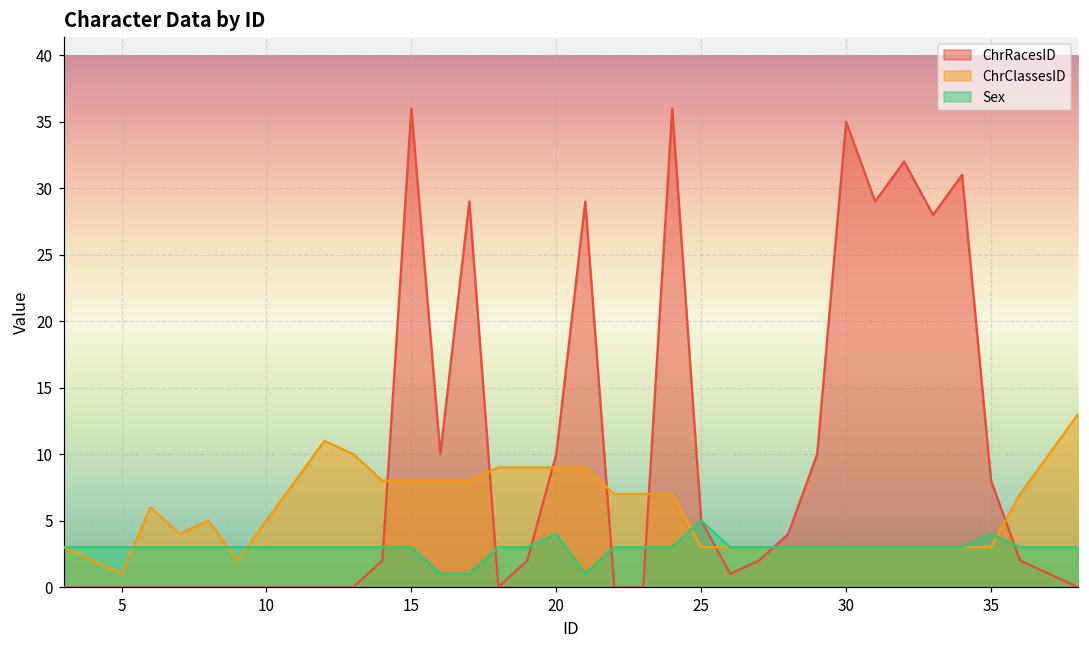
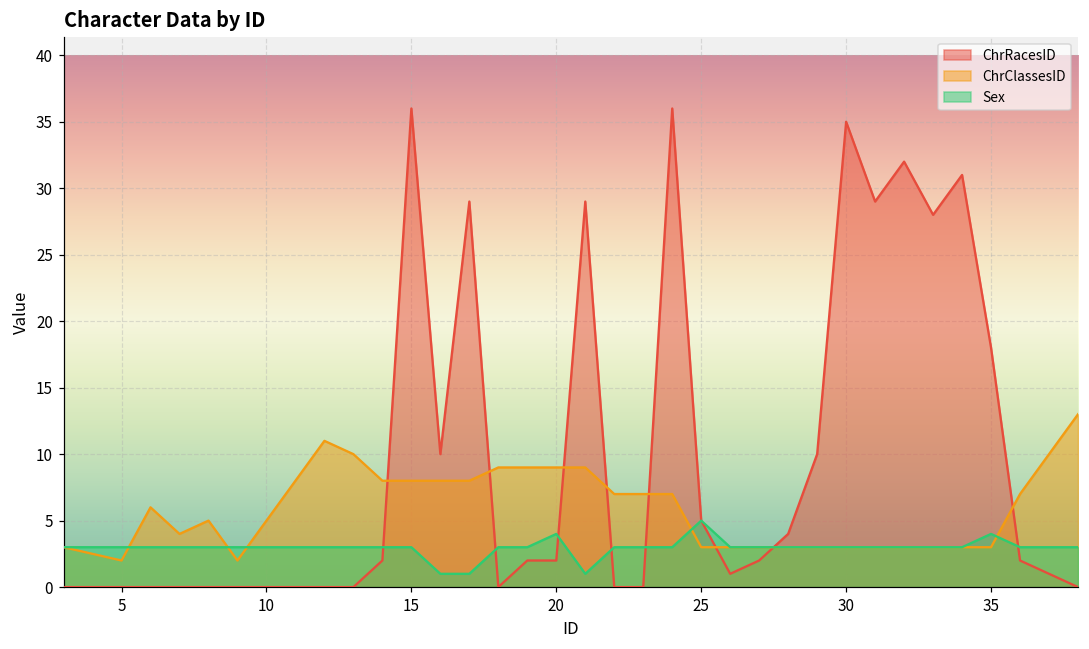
  {
    "ChrRacesID": {
      "5": 0,
      "15": 36,
-     "20": 10,
+     "20": 2,
      "30": 35,
-     "35": 8
+     "35": 18
    },
    "ChrClassesID": {
-     "5": 1,
+     "5": 2,
      "15": 8,
      "20": 9,
      "25": 3,
      "35": 3
    },
    "Sex": {
      "5": 3,
      "15": 3,
      "20": 4,
      "35": 4
    }
  }
